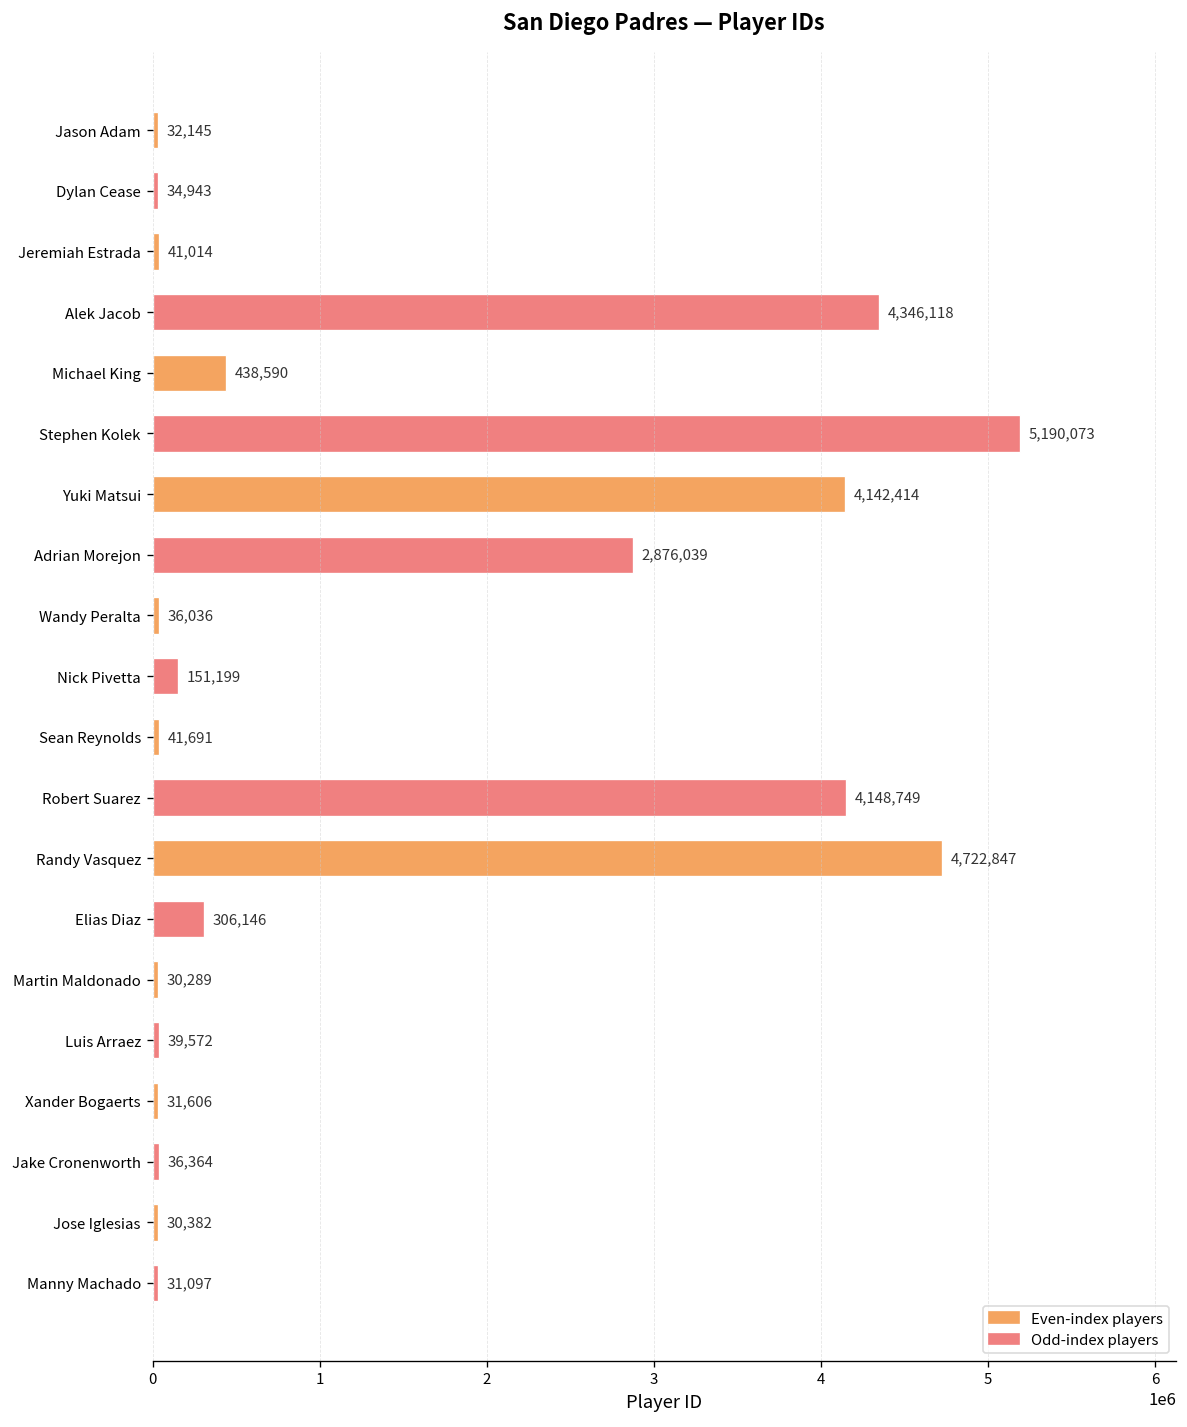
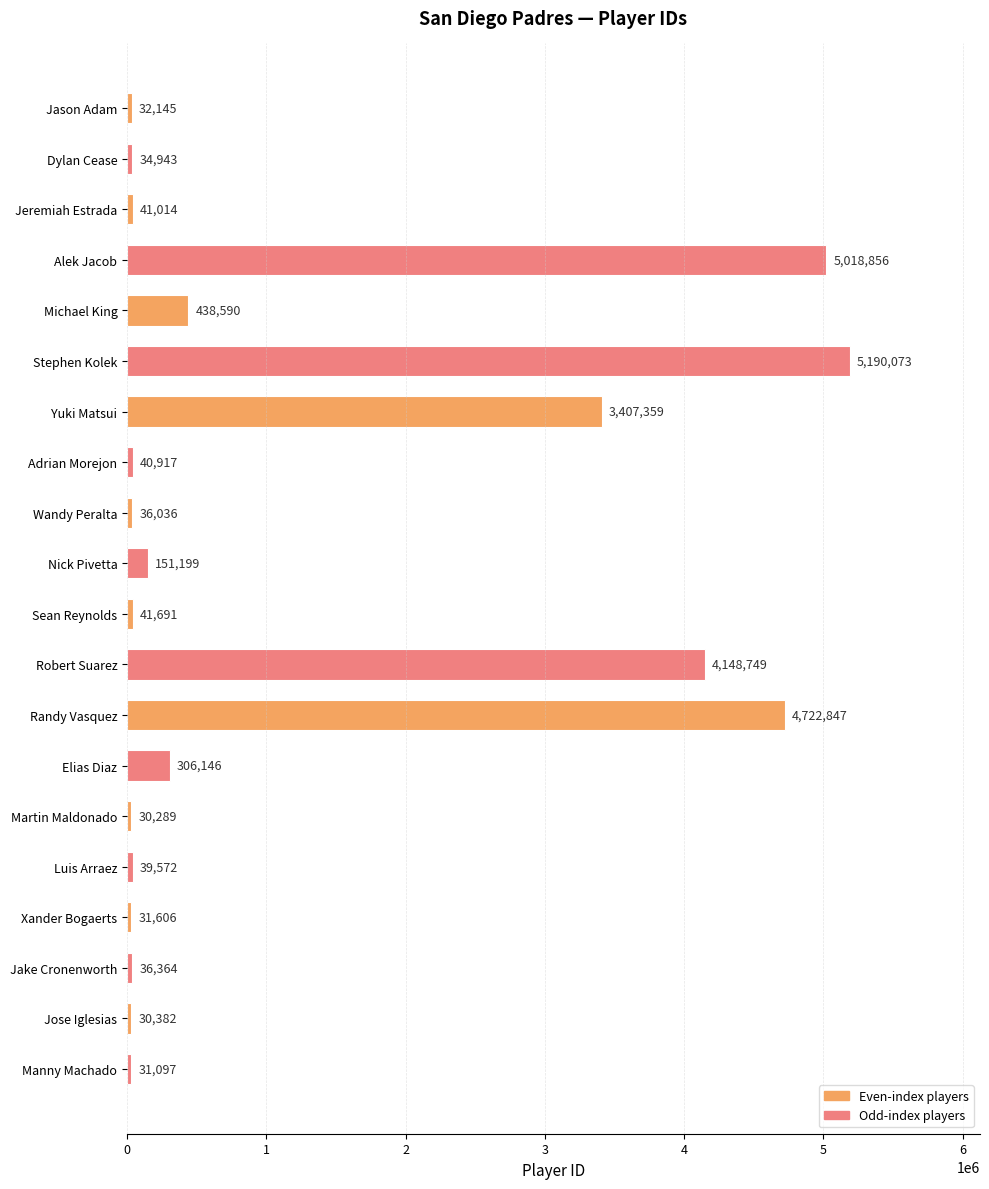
  {
    "Jason Adam": "32,145",
    "Dylan Cease": "34,943",
    "Jeremiah Estrada": "41,014",
-   "Alek Jacob": "4,346,118",
+   "Alek Jacob": "5,018,856",
    "Michael King": "438,590",
    "Stephen Kolek": "5,190,073",
-   "Yuki Matsui": "4,142,414",
-   "Adrian Morejon": "2,876,039",
+   "Yuki Matsui": "3,407,359",
+   "Adrian Morejon": "40,917",
    "Wandy Peralta": "36,036",
    "Nick Pivetta": "151,199",
    "Sean Reynolds": "41,691",
    "Robert Suarez": "4,148,749",
    "Randy Vasquez": "4,722,847",
    "Elias Diaz": "306,146",
    "Martin Maldonado": "30,289",
    "Luis Arraez": "39,572",
    "Xander Bogaerts": "31,606",
    "Jake Cronenworth": "36,364",
    "Jose Iglesias": "30,382",
    "Manny Machado": "31,097"
  }
